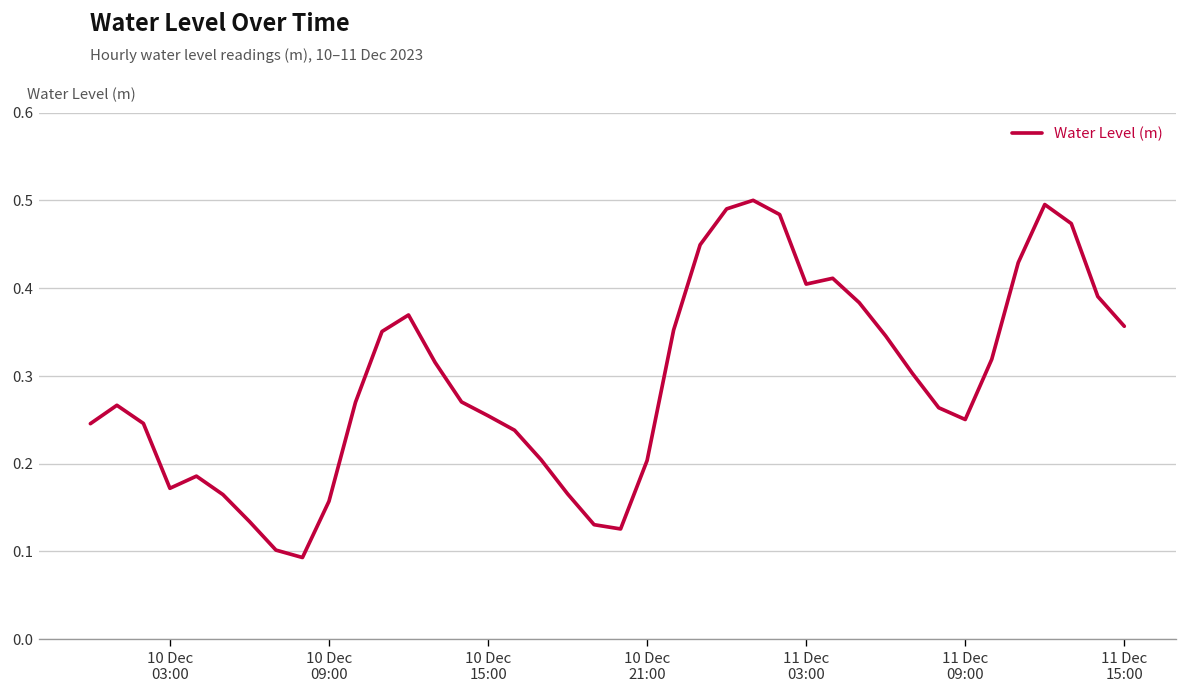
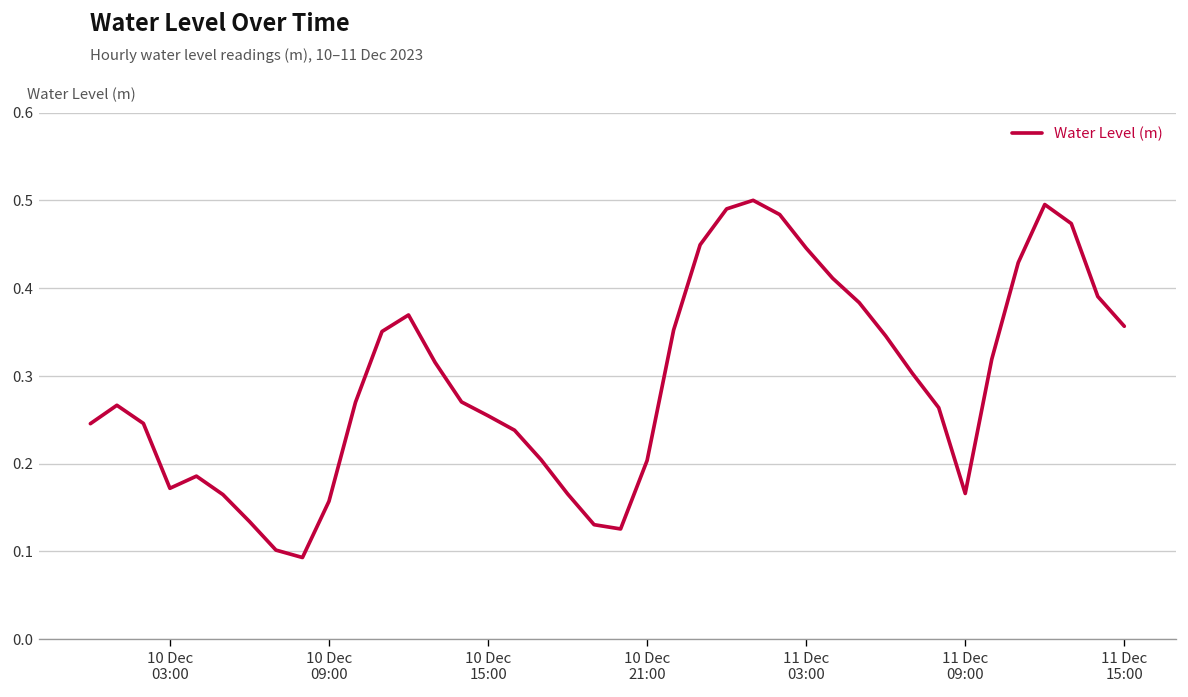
  {
    "10 Dec 03:00": 0.17,
    "10 Dec 09:00": 0.16,
    "10 Dec 15:00": 0.25,
    "10 Dec 21:00": 0.20,
-   "11 Dec 03:00": 0.40,
-   "11 Dec 09:00": 0.25,
+   "11 Dec 03:00": 0.45,
+   "11 Dec 09:00": 0.17,
    "11 Dec 15:00": 0.36
  }
